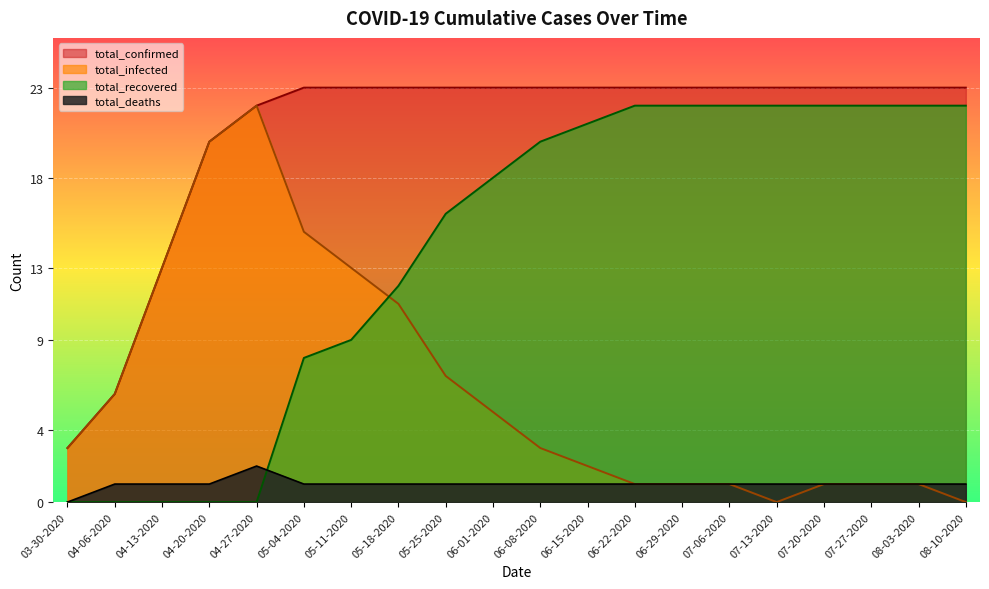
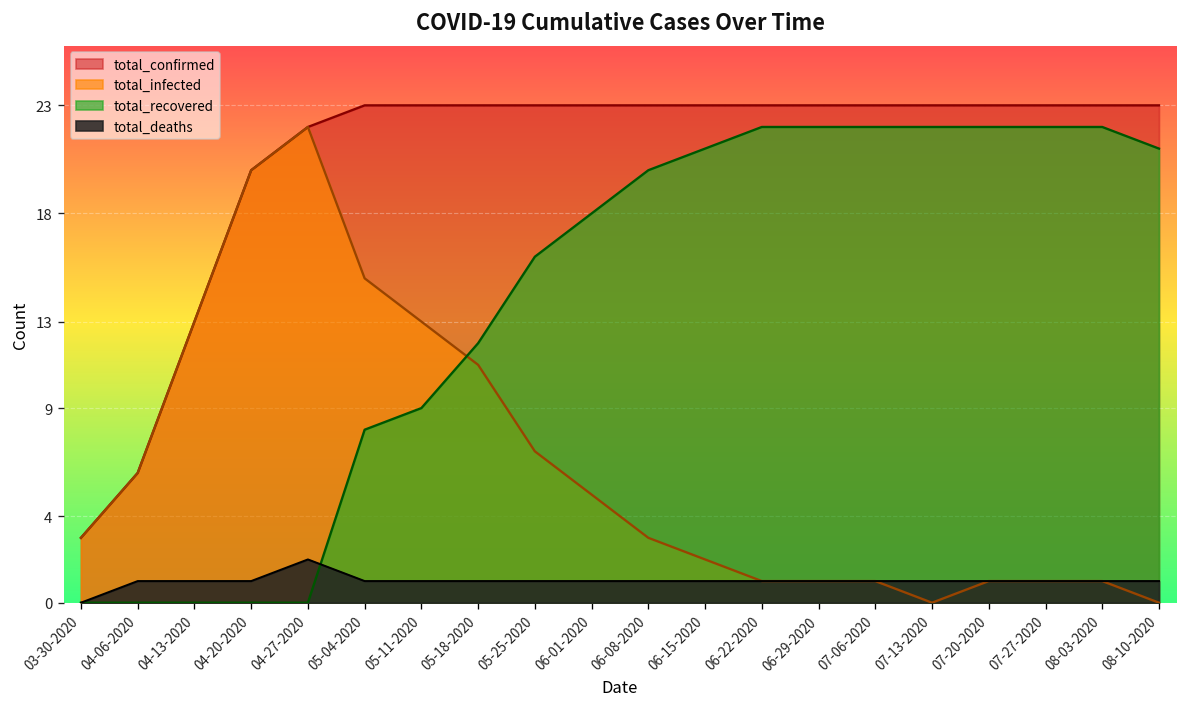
  {
    "total_confirmed": {
      "05-04-2020": 23,
      "05-11-2020": 23,
      "05-18-2020": 23,
      "05-25-2020": 23,
      "06-01-2020": 23,
      "06-08-2020": 23,
      "06-15-2020": 23,
      "06-22-2020": 23,
      "06-29-2020": 23,
      "07-06-2020": 23,
      "07-13-2020": 23,
      "07-20-2020": 23,
      "07-27-2020": 23,
      "08-03-2020": 23,
      "08-10-2020": 23
    },
    "total_infected": {
      "05-04-2020": 15,
      "05-11-2020": 13,
      "05-18-2020": 11,
      "05-25-2020": 7,
      "06-01-2020": 5,
      "06-08-2020": 3,
      "06-15-2020": 2,
      "07-13-2020": 0,
      "08-10-2020": 0
    },
    "total_recovered": {
      "04-06-2020": 0,
      "04-13-2020": 0,
      "04-20-2020": 0,
      "04-27-2020": 0,
      "05-04-2020": 8,
      "05-11-2020": 9,
      "05-18-2020": 12,
      "05-25-2020": 16,
      "06-01-2020": 18,
      "06-08-2020": 20,
      "06-15-2020": 21,
      "06-22-2020": 22,
      "06-29-2020": 22,
      "07-06-2020": 22,
      "07-13-2020": 22,
      "07-20-2020": 22,
      "07-27-2020": 22,
      "08-03-2020": 22,
-     "08-10-2020": 22
+     "08-10-2020": 21
    },
    "total_deaths": {
      "04-06-2020": 1,
      "04-13-2020": 1,
      "04-20-2020": 1,
      "04-27-2020": 2,
      "05-04-2020": 1,
      "05-11-2020": 1,
      "05-18-2020": 1,
      "05-25-2020": 1,
      "06-01-2020": 1,
      "06-08-2020": 1,
      "06-15-2020": 1,
      "07-13-2020": 1,
      "08-10-2020": 1
    }
  }
